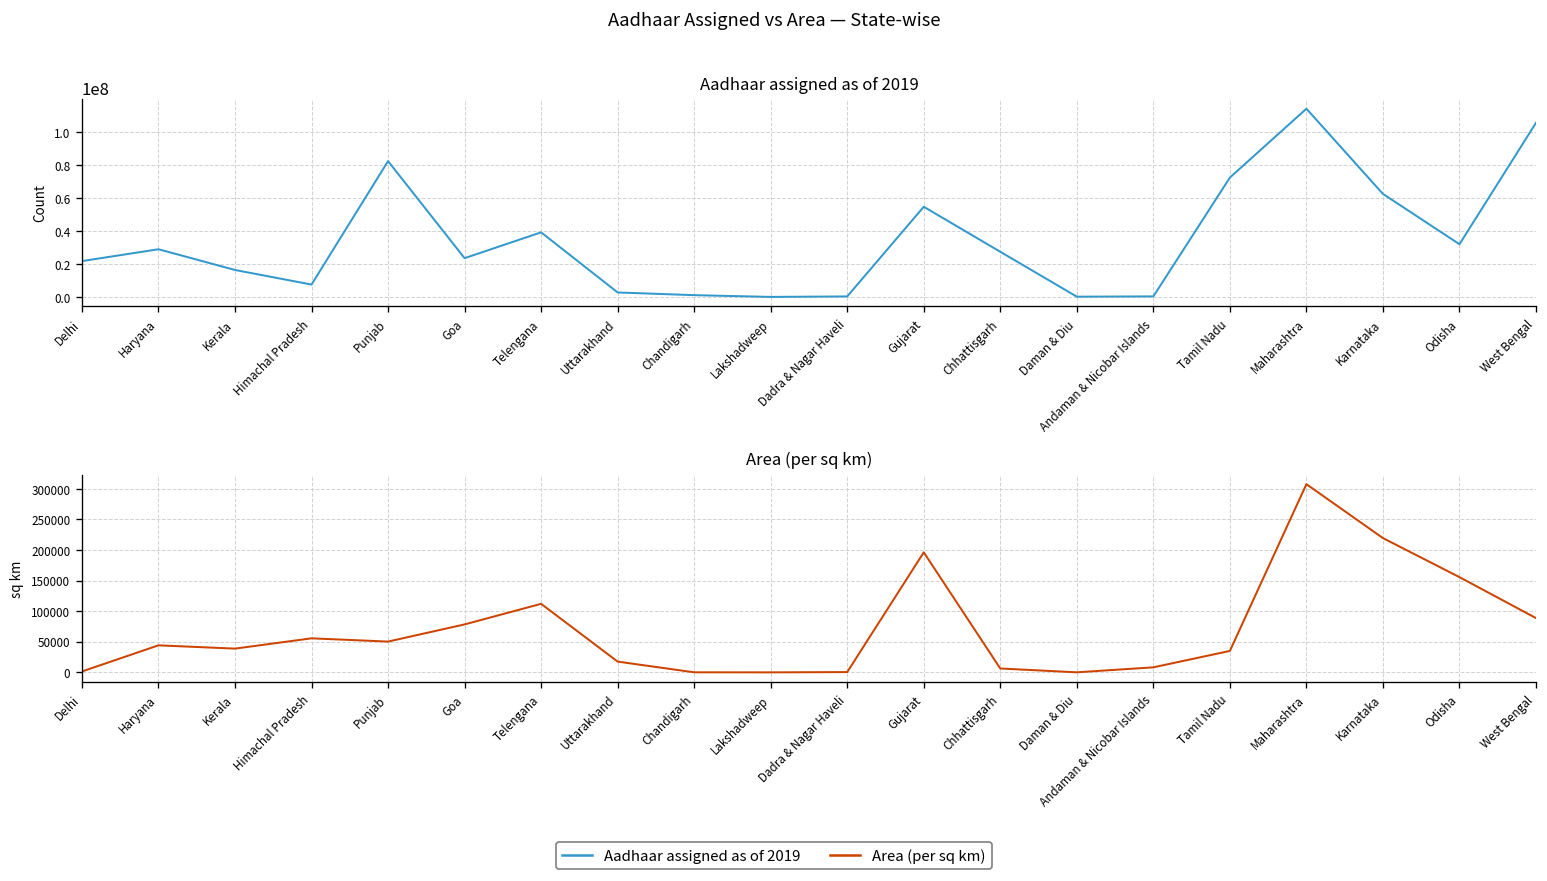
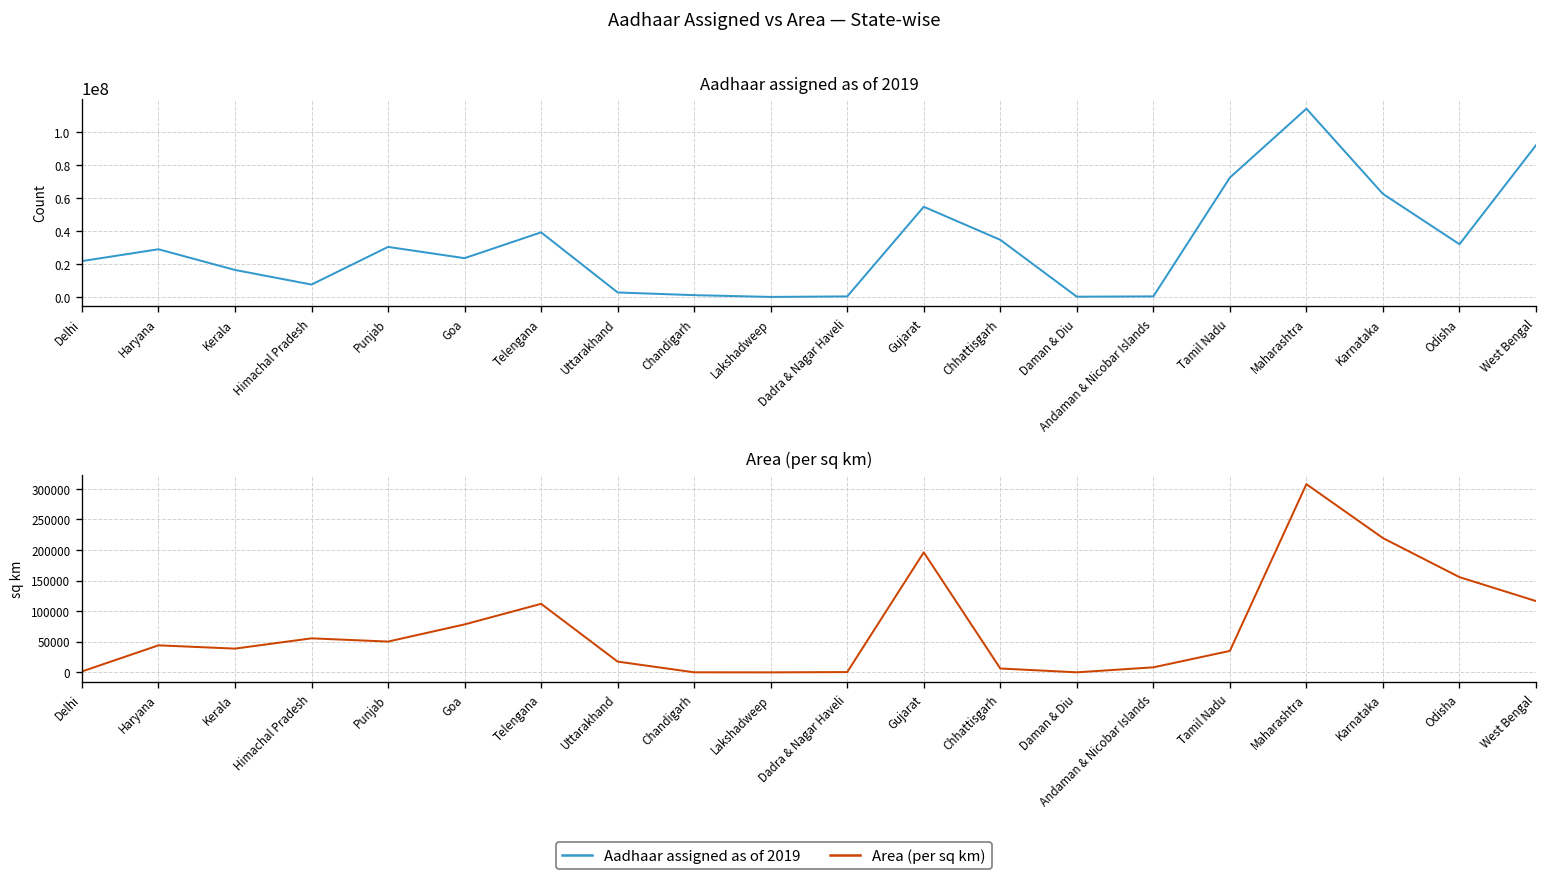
  {
    "Aadhaar assigned as of 2019": {
      "Delhi": 22000000,
      "Haryana": 29000000,
      "Kerala": 16000000,
      "Himachal Pradesh": 8000000,
-     "Punjab": 82000000,
+     "Punjab": 30000000,
      "Goa": 24000000,
      "Telengana": 39000000,
      "Uttarakhand": 3000000,
      "Chandigarh": 1000000,
      "Lakshadweep": 0,
      "Dadra & Nagar Haveli": 0,
      "Gujarat": 55000000,
-     "Chhattisgarh": 27000000,
+     "Chhattisgarh": 35000000,
      "Daman & Diu": 0,
      "Andaman & Nicobar Islands": 0,
      "Tamil Nadu": 72000000,
      "Maharashtra": 114000000,
      "Karnataka": 62000000,
      "Odisha": 32000000,
-     "West Bengal": 106000000
+     "West Bengal": 92000000
    },
    "Area (per sq km)": {
      "Delhi": 0,
      "Haryana": 40000,
      "Kerala": 40000,
      "Himachal Pradesh": 60000,
      "Punjab": 50000,
      "Goa": 80000,
      "Telengana": 110000,
      "Uttarakhand": 20000,
      "Chandigarh": 0,
      "Lakshadweep": 0,
      "Dadra & Nagar Haveli": 0,
      "Gujarat": 200000,
      "Chhattisgarh": 10000,
      "Daman & Diu": 0,
      "Andaman & Nicobar Islands": 10000,
      "Tamil Nadu": 40000,
      "Maharashtra": 310000,
      "Karnataka": 220000,
      "Odisha": 160000,
-     "West Bengal": 90000
+     "West Bengal": 120000
    }
  }
